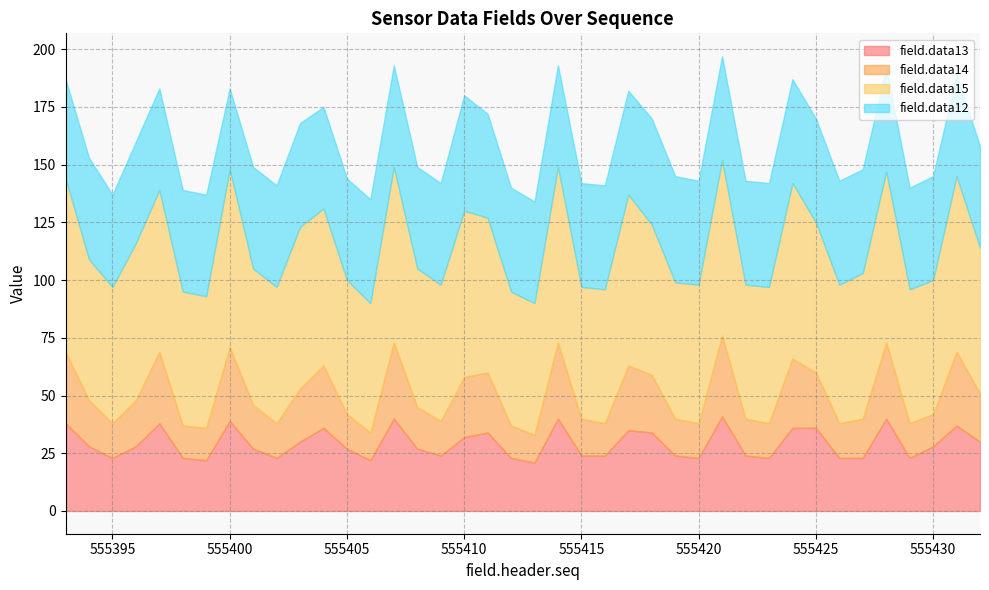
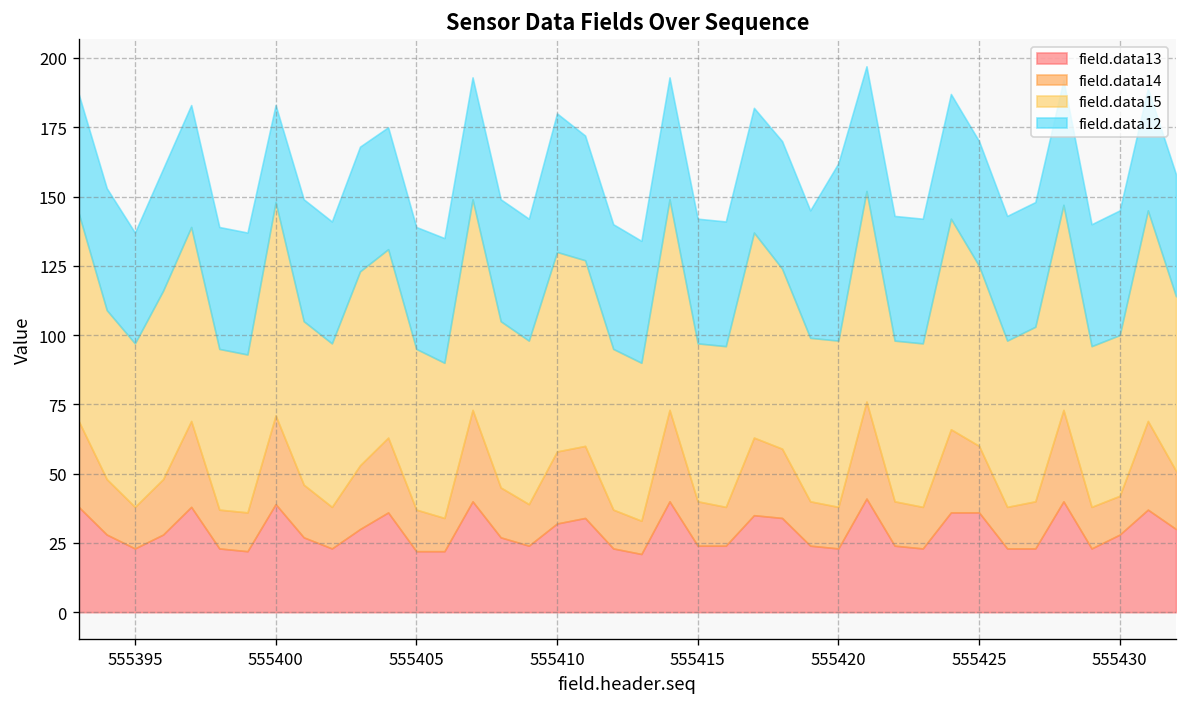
  {
    "field.data13": {
      "555395": 23,
      "555400": 39,
-     "555405": 27,
+     "555405": 22,
      "555410": 32,
      "555415": 24,
      "555420": 23,
      "555425": 36,
      "555430": 28
    },
    "field.data12": {
      "555395": 40,
      "555400": 35,
      "555405": 44,
      "555410": 50,
      "555415": 45,
-     "555420": 45,
+     "555420": 64,
      "555425": 45,
      "555430": 45
    }
  }
